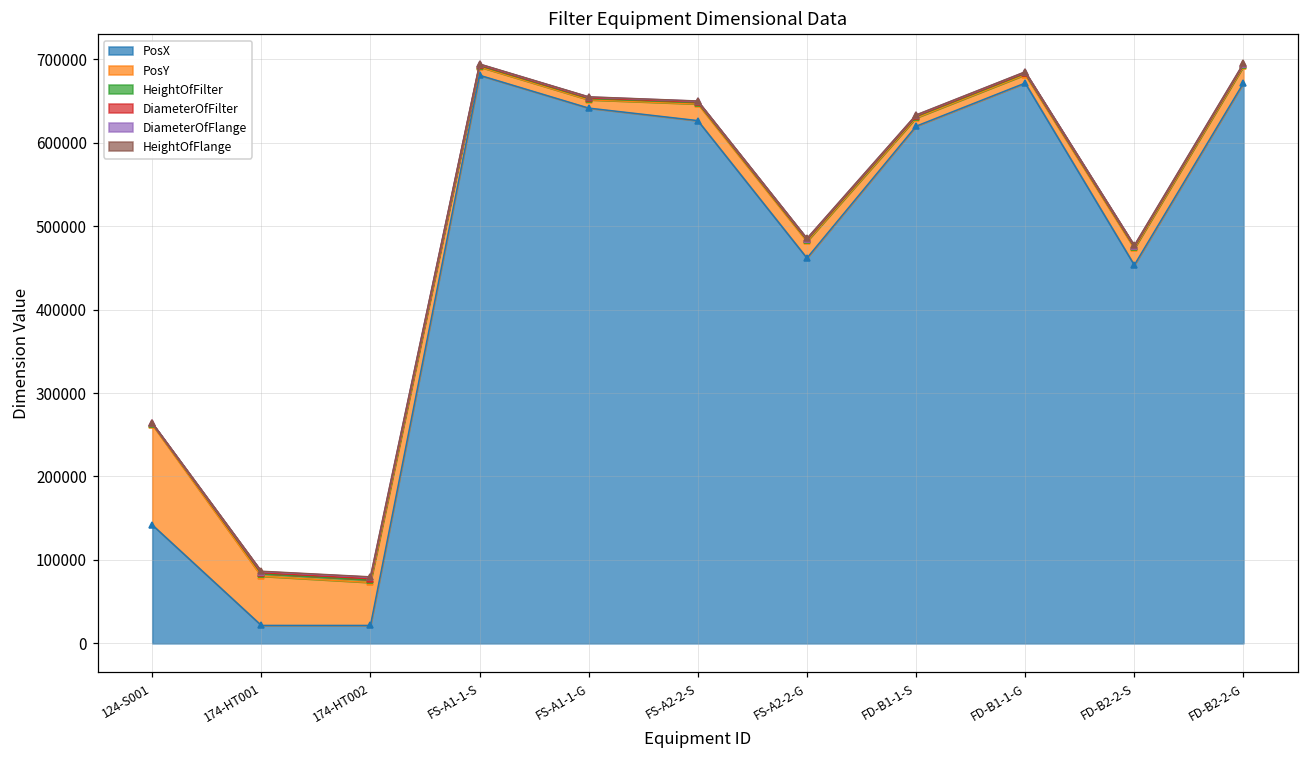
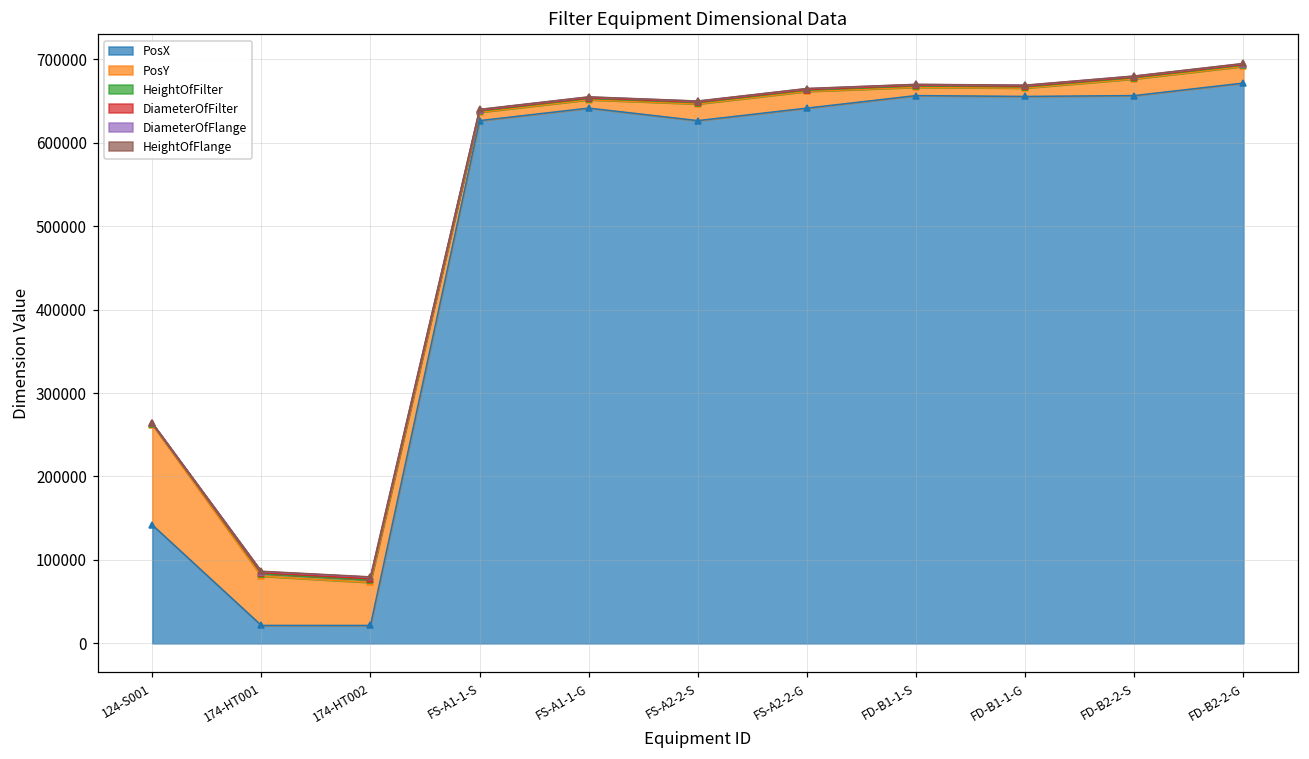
  {
    "PosX": {
      "124-S001": 140000,
      "174-HT001": 20000,
      "174-HT002": 20000,
-     "FS-A1-1-S": 680000,
+     "FS-A1-1-S": 630000,
      "FS-A1-1-G": 640000,
      "FS-A2-2-S": 630000,
-     "FS-A2-2-G": 460000,
-     "FD-B1-1-S": 620000,
-     "FD-B1-1-G": 670000,
-     "FD-B2-2-S": 450000,
+     "FS-A2-2-G": 640000,
+     "FD-B1-1-S": 660000,
+     "FD-B1-1-G": 660000,
+     "FD-B2-2-S": 660000,
      "FD-B2-2-G": 670000
    }
  }
